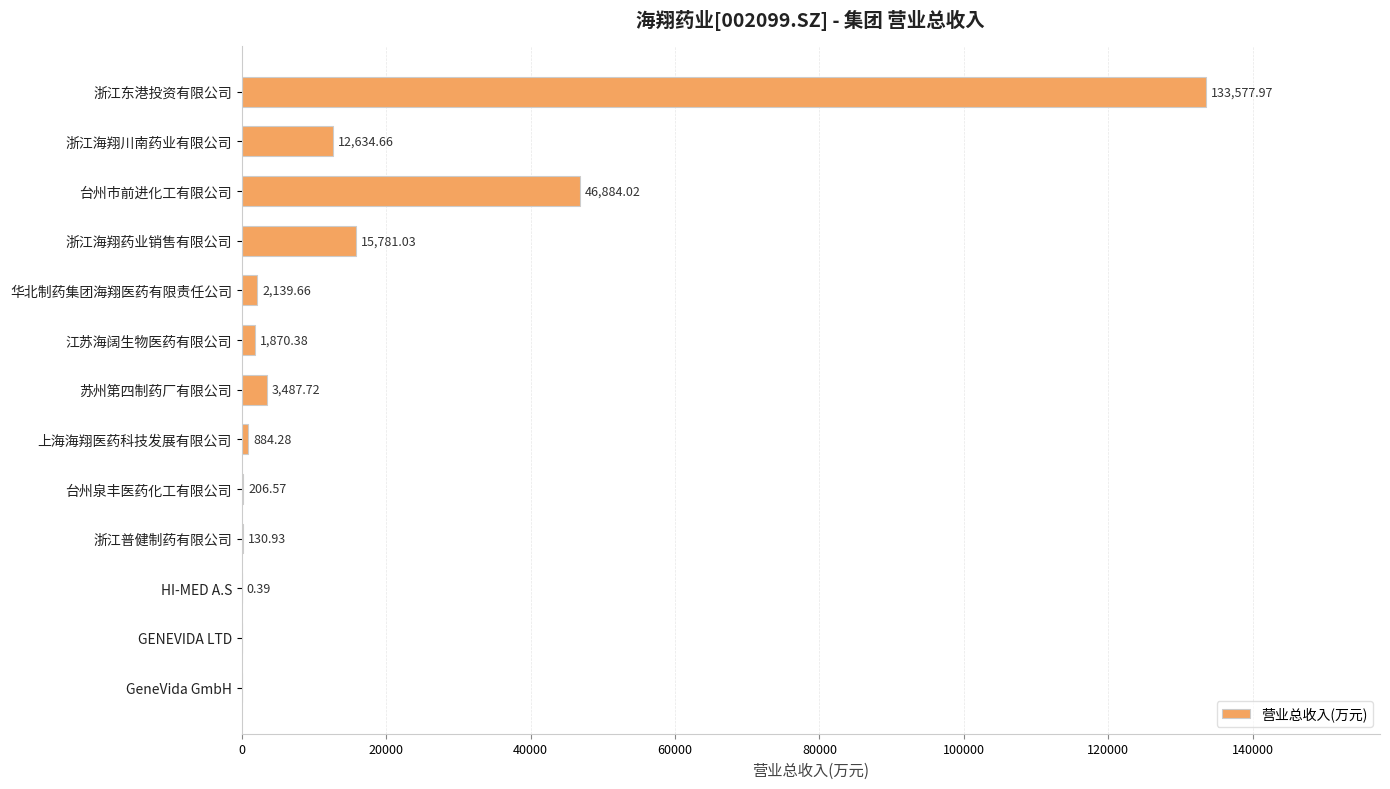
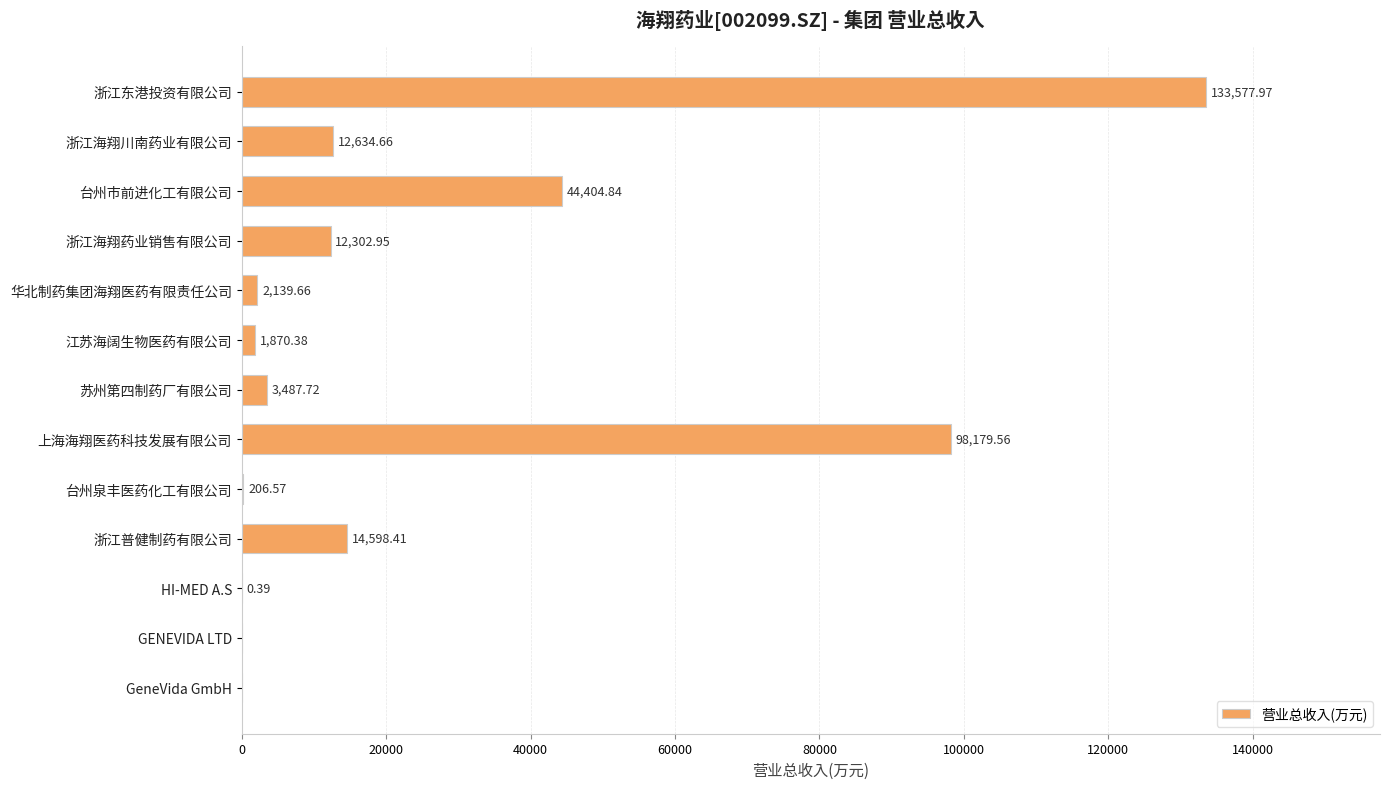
  {
    "浙江东港投资有限公司": "133,577.97",
    "浙江海翔川南药业有限公司": "12,634.66",
-   "台州市前进化工有限公司": "46,884.02",
-   "浙江海翔药业销售有限公司": "15,781.03",
+   "台州市前进化工有限公司": "44,404.84",
+   "浙江海翔药业销售有限公司": "12,302.95",
    "华北制药集团海翔医药有限责任公司": "2,139.66",
    "江苏海阔生物医药有限公司": "1,870.38",
    "苏州第四制药厂有限公司": "3,487.72",
-   "上海海翔医药科技发展有限公司": "884.28",
+   "上海海翔医药科技发展有限公司": "98,179.56",
    "台州泉丰医药化工有限公司": "206.57",
-   "浙江普健制药有限公司": "130.93",
+   "浙江普健制药有限公司": "14,598.41",
    "HI-MED A.S": "0.39"
  }
